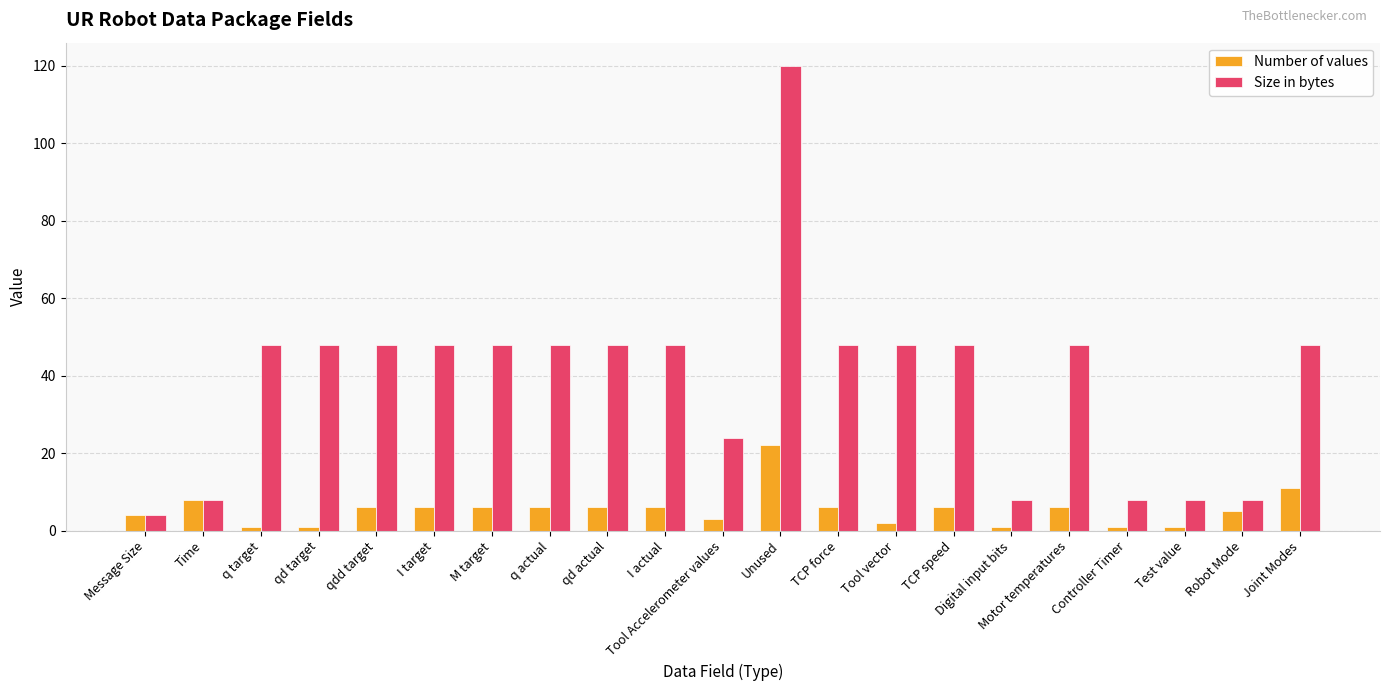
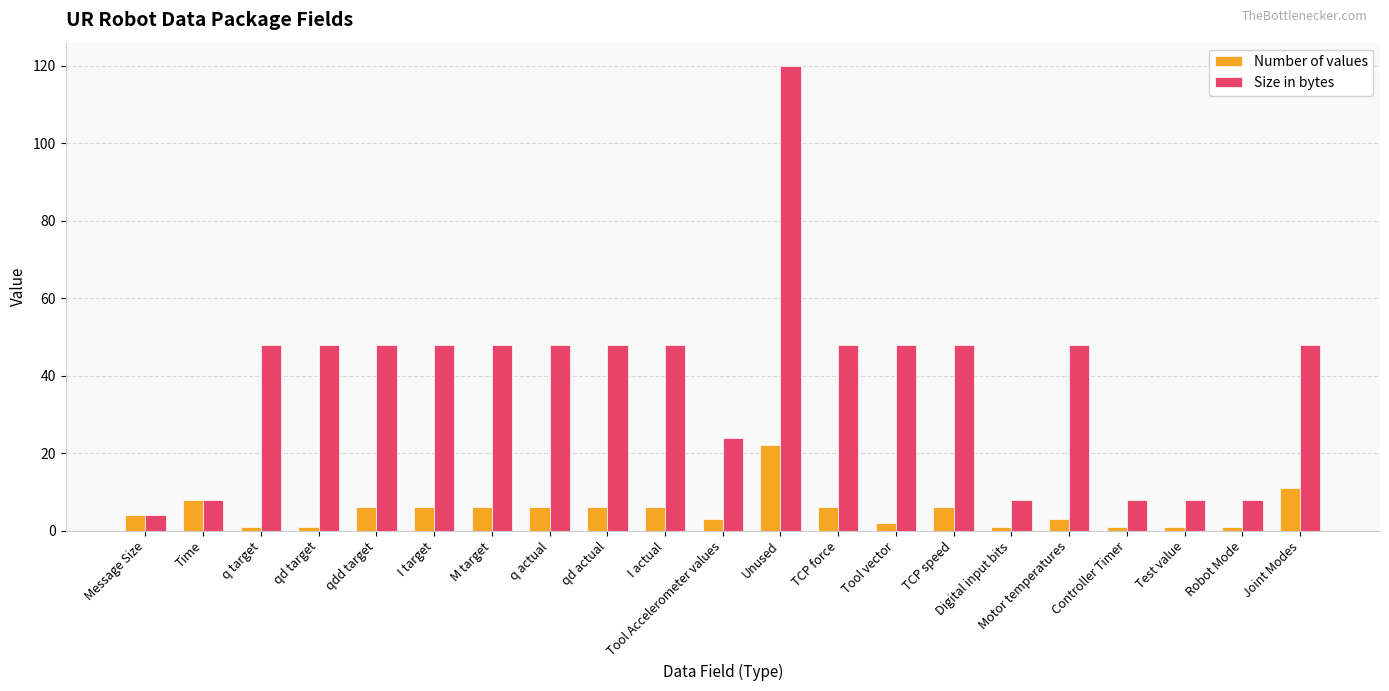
  {
    "Number of values": {
      "Message Size": 4,
      "Time": 8,
      "q target": 1,
      "qd target": 1,
      "qdd target": 6,
      "I target": 6,
      "M target": 6,
      "q actual": 6,
      "qd actual": 6,
      "I actual": 6,
      "Tool Accelerometer values": 3,
      "Unused": 22,
      "TCP force": 6,
      "Tool vector": 2,
      "TCP speed": 6,
      "Digital input bits": 1,
-     "Motor temperatures": 6,
+     "Motor temperatures": 3,
      "Controller Timer": 1,
      "Test value": 1,
-     "Robot Mode": 5,
+     "Robot Mode": 1,
      "Joint Modes": 11
    },
    "Size in bytes": {
      "Message Size": 4,
      "Time": 8,
      "q target": 48,
      "qd target": 48,
      "qdd target": 48,
      "I target": 48,
      "M target": 48,
      "q actual": 48,
      "qd actual": 48,
      "I actual": 48,
      "Tool Accelerometer values": 24,
      "Unused": 120,
      "TCP force": 48,
      "Tool vector": 48,
      "TCP speed": 48,
      "Digital input bits": 8,
      "Motor temperatures": 48,
      "Controller Timer": 8,
      "Test value": 8,
      "Robot Mode": 8,
      "Joint Modes": 48
    }
  }
